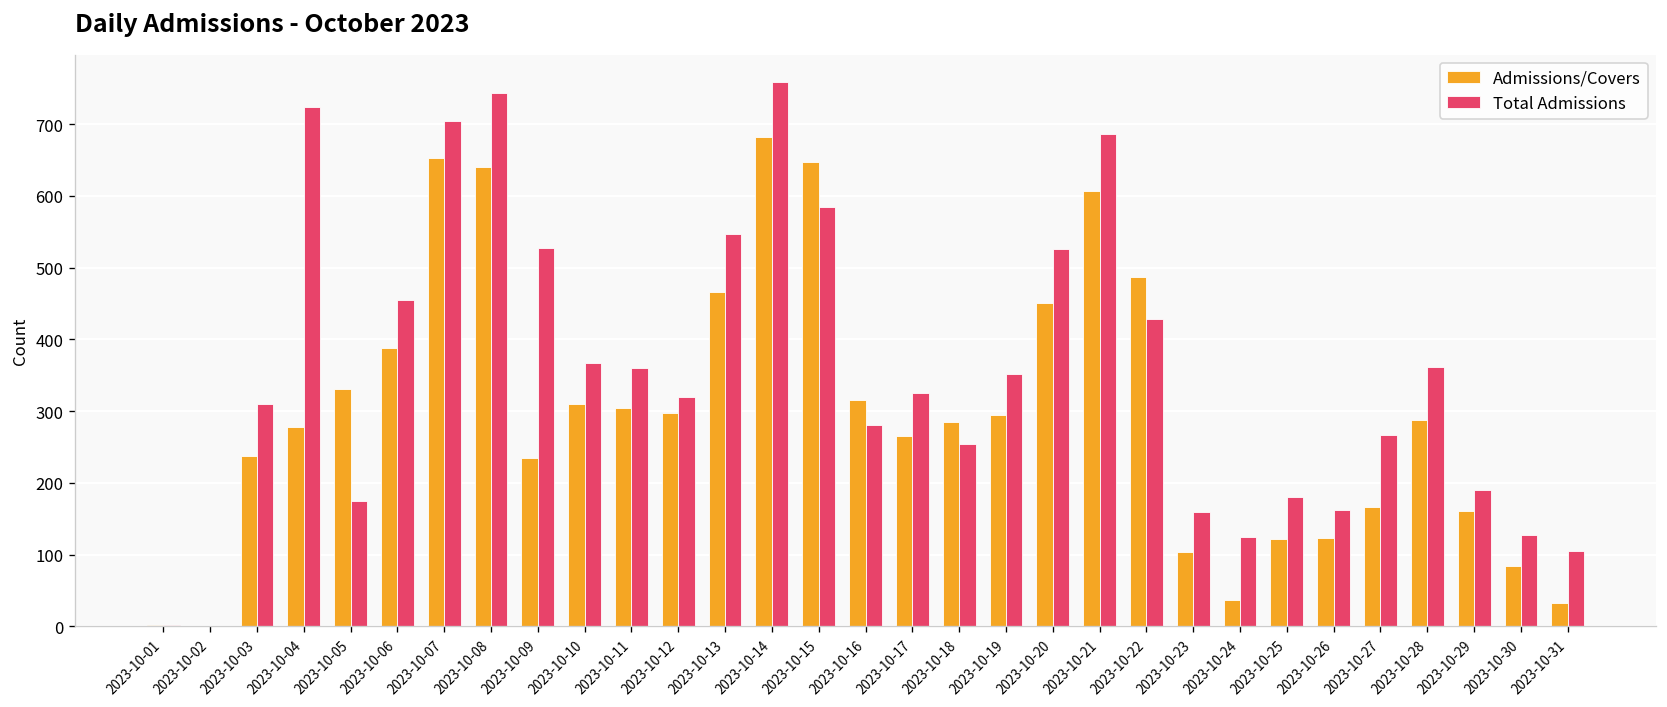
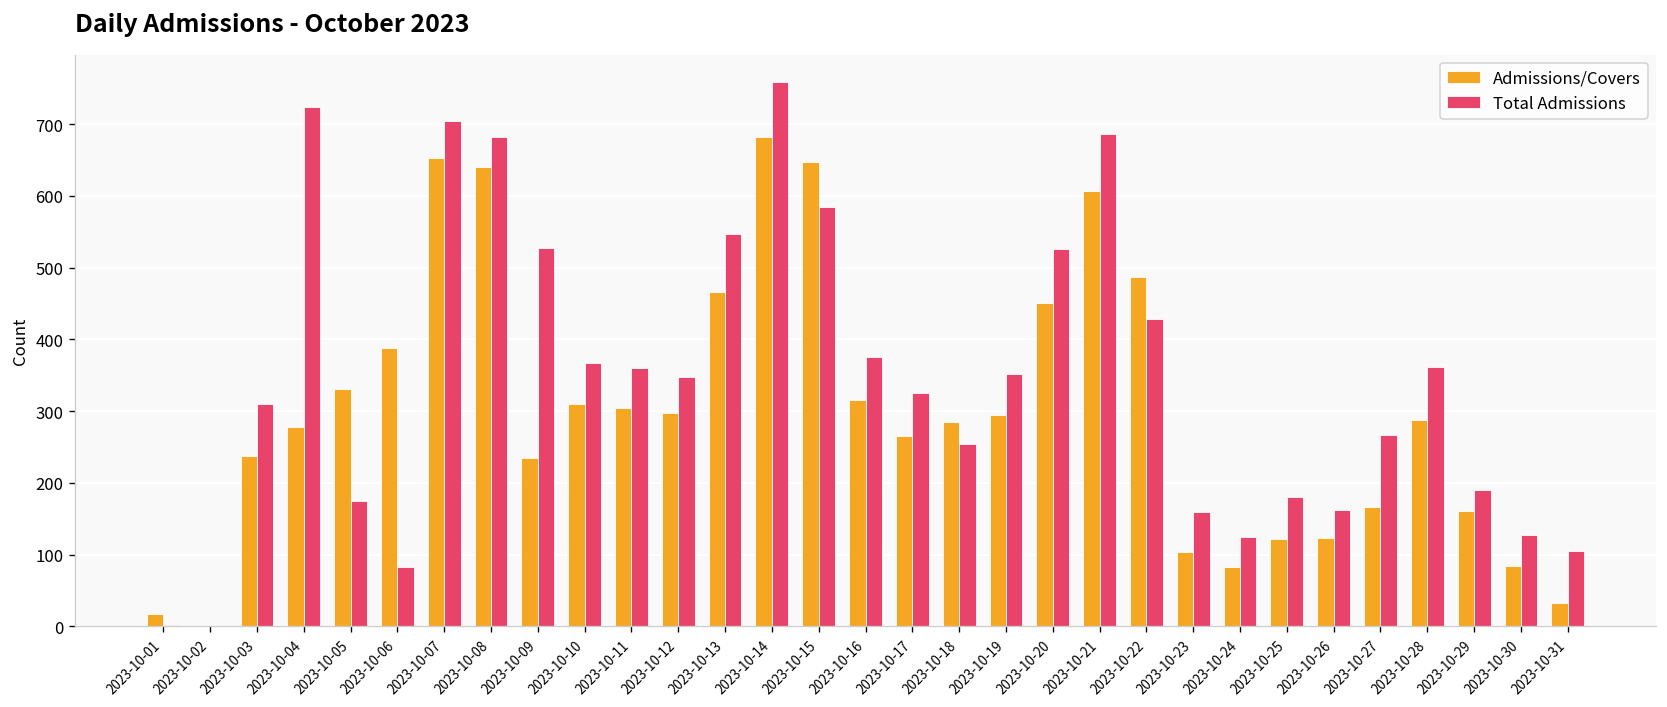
  {
    "Admissions/Covers": {
-     "2023-10-01": 0,
+     "2023-10-01": 20,
      "2023-10-02": 0,
      "2023-10-03": 240,
      "2023-10-04": 280,
      "2023-10-05": 330,
      "2023-10-06": 390,
      "2023-10-07": 650,
      "2023-10-08": 640,
      "2023-10-09": 230,
      "2023-10-10": 310,
      "2023-10-11": 310,
      "2023-10-12": 300,
      "2023-10-13": 470,
      "2023-10-14": 680,
      "2023-10-15": 650,
      "2023-10-16": 320,
      "2023-10-17": 270,
      "2023-10-18": 290,
      "2023-10-19": 300,
      "2023-10-20": 450,
      "2023-10-21": 610,
      "2023-10-22": 490,
      "2023-10-23": 100,
-     "2023-10-24": 40,
+     "2023-10-24": 80,
      "2023-10-25": 120,
      "2023-10-26": 120,
      "2023-10-27": 170,
      "2023-10-28": 290,
      "2023-10-29": 160,
      "2023-10-30": 80,
      "2023-10-31": 30
    },
    "Total Admissions": {
      "2023-10-02": 0,
      "2023-10-03": 310,
      "2023-10-04": 720,
      "2023-10-05": 170,
-     "2023-10-06": 460,
+     "2023-10-06": 80,
      "2023-10-07": 710,
-     "2023-10-08": 740,
+     "2023-10-08": 680,
      "2023-10-09": 530,
      "2023-10-10": 370,
      "2023-10-11": 360,
-     "2023-10-12": 320,
+     "2023-10-12": 350,
      "2023-10-13": 550,
      "2023-10-14": 760,
      "2023-10-15": 590,
-     "2023-10-16": 280,
+     "2023-10-16": 380,
      "2023-10-17": 330,
      "2023-10-18": 250,
      "2023-10-19": 350,
      "2023-10-20": 530,
      "2023-10-21": 690,
      "2023-10-22": 430,
      "2023-10-23": 160,
      "2023-10-24": 120,
      "2023-10-25": 180,
      "2023-10-26": 160,
      "2023-10-27": 270,
      "2023-10-28": 360,
      "2023-10-29": 190,
      "2023-10-30": 130,
      "2023-10-31": 110
    }
  }
